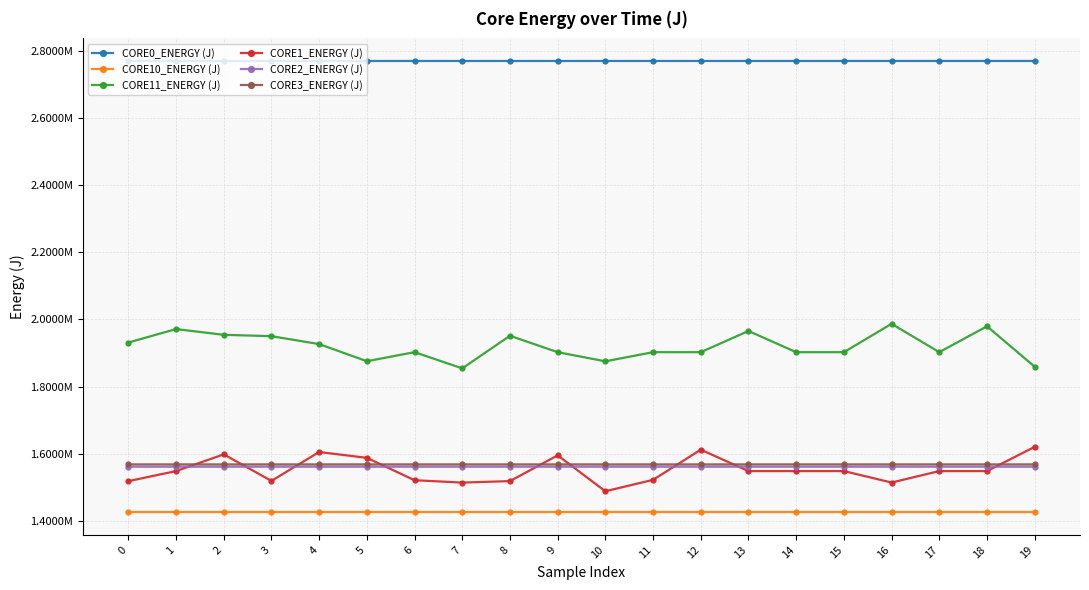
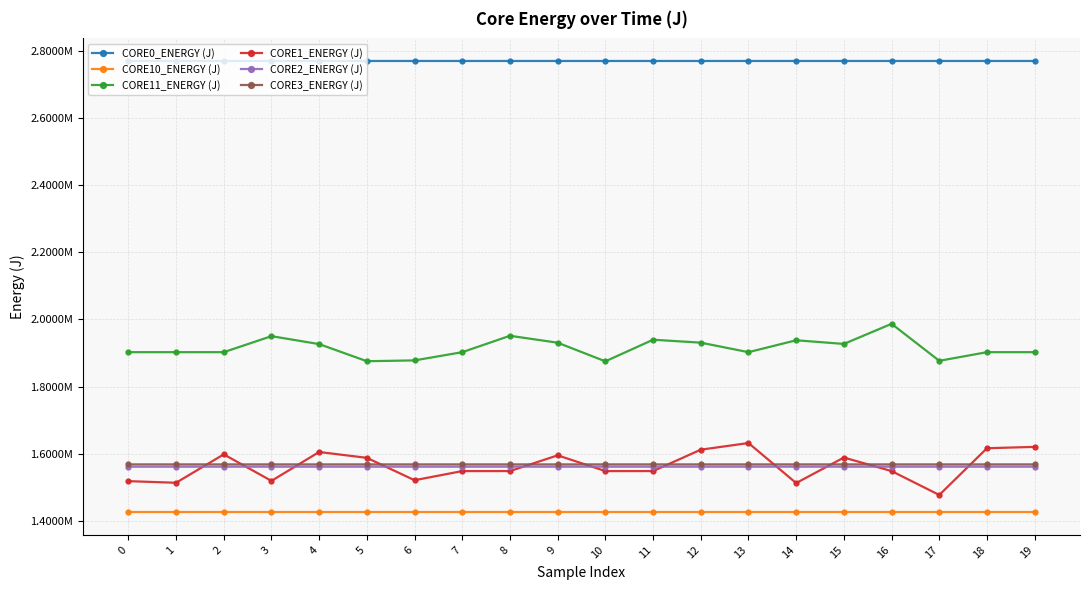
  {
    "CORE0_ENERGY (J)": {
      "6": 2770000,
      "7": 2770000,
      "8": 2770000,
      "9": 2770000,
      "10": 2770000,
      "11": 2770000,
      "12": 2770000,
      "13": 2770000,
      "14": 2770000,
      "15": 2770000,
      "16": 2770000,
      "17": 2770000,
      "18": 2770000,
      "19": 2770000
    },
    "CORE10_ENERGY (J)": {
      "0": 1430000,
      "1": 1430000,
      "2": 1430000,
      "3": 1430000,
      "4": 1430000,
      "5": 1430000,
      "6": 1430000,
      "7": 1430000,
      "8": 1430000,
      "9": 1430000,
      "10": 1430000,
      "11": 1430000,
      "12": 1430000,
      "13": 1430000,
      "14": 1430000,
      "15": 1430000,
      "16": 1430000,
      "17": 1430000,
      "18": 1430000,
      "19": 1430000
    },
    "CORE11_ENERGY (J)": {
-     "0": 1930000,
-     "1": 1970000,
-     "2": 1950000,
+     "0": 1900000,
+     "1": 1900000,
+     "2": 1900000,
      "3": 1950000,
      "4": 1930000,
      "5": 1880000,
-     "6": 1900000,
-     "7": 1850000,
+     "6": 1880000,
+     "7": 1900000,
      "8": 1950000,
-     "9": 1900000,
+     "9": 1930000,
      "10": 1880000,
-     "11": 1900000,
-     "12": 1900000,
-     "13": 1970000,
-     "14": 1900000,
-     "15": 1900000,
+     "11": 1940000,
+     "12": 1930000,
+     "13": 1900000,
+     "14": 1940000,
+     "15": 1930000,
      "16": 1990000,
-     "17": 1900000,
-     "18": 1980000,
-     "19": 1860000
+     "17": 1880000,
+     "18": 1900000,
+     "19": 1900000
    },
    "CORE1_ENERGY (J)": {
      "0": 1520000,
-     "1": 1550000,
+     "1": 1510000,
      "2": 1600000,
      "3": 1520000,
      "4": 1610000,
      "5": 1590000,
      "6": 1520000,
-     "7": 1510000,
-     "8": 1520000,
+     "7": 1550000,
+     "8": 1550000,
      "9": 1600000,
-     "10": 1490000,
-     "11": 1520000,
+     "10": 1550000,
+     "11": 1550000,
      "12": 1610000,
-     "13": 1550000,
-     "14": 1550000,
-     "15": 1550000,
-     "16": 1510000,
-     "17": 1550000,
-     "18": 1550000,
+     "13": 1630000,
+     "14": 1510000,
+     "15": 1590000,
+     "16": 1550000,
+     "17": 1480000,
+     "18": 1620000,
      "19": 1620000
    }
  }
